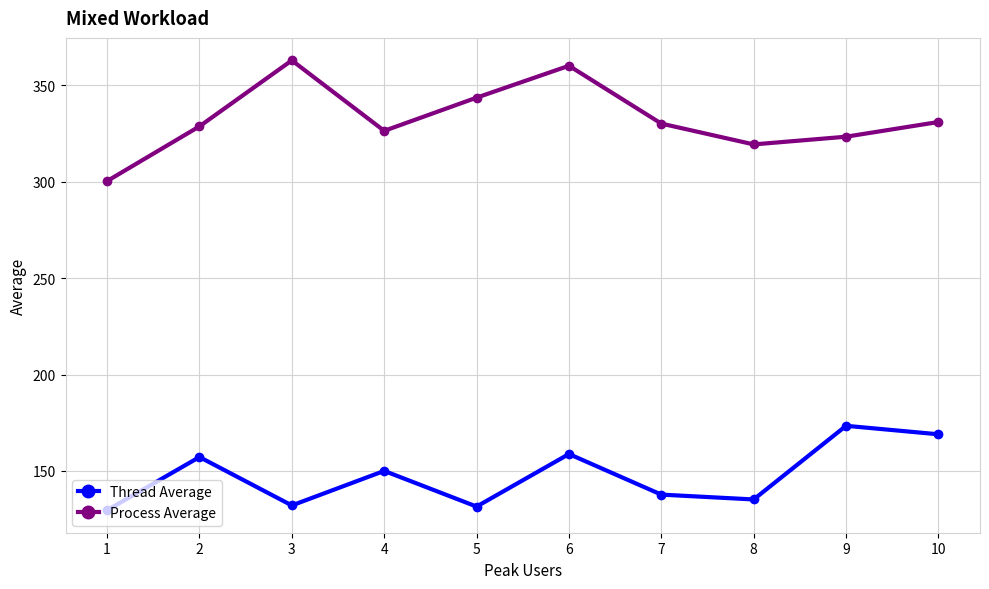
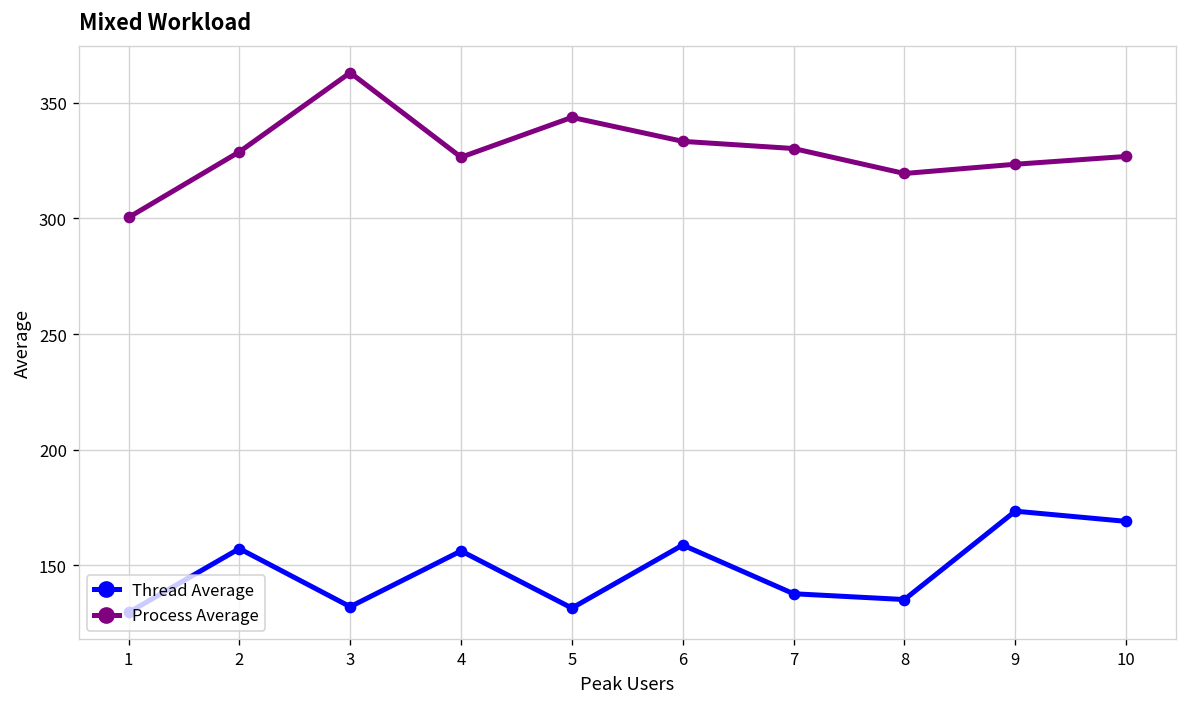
  {
    "Thread Average": {
      "2": 157,
      "3": 132,
-     "4": 150,
+     "4": 156,
      "5": 132,
      "6": 159,
      "7": 138,
      "8": 135,
      "9": 173,
      "10": 169
    },
    "Process Average": {
      "1": 300,
      "2": 329,
      "3": 363,
      "4": 326,
      "5": 344,
-     "6": 360,
+     "6": 333,
      "7": 330,
      "8": 319,
      "9": 323,
-     "10": 331
+     "10": 327
    }
  }
